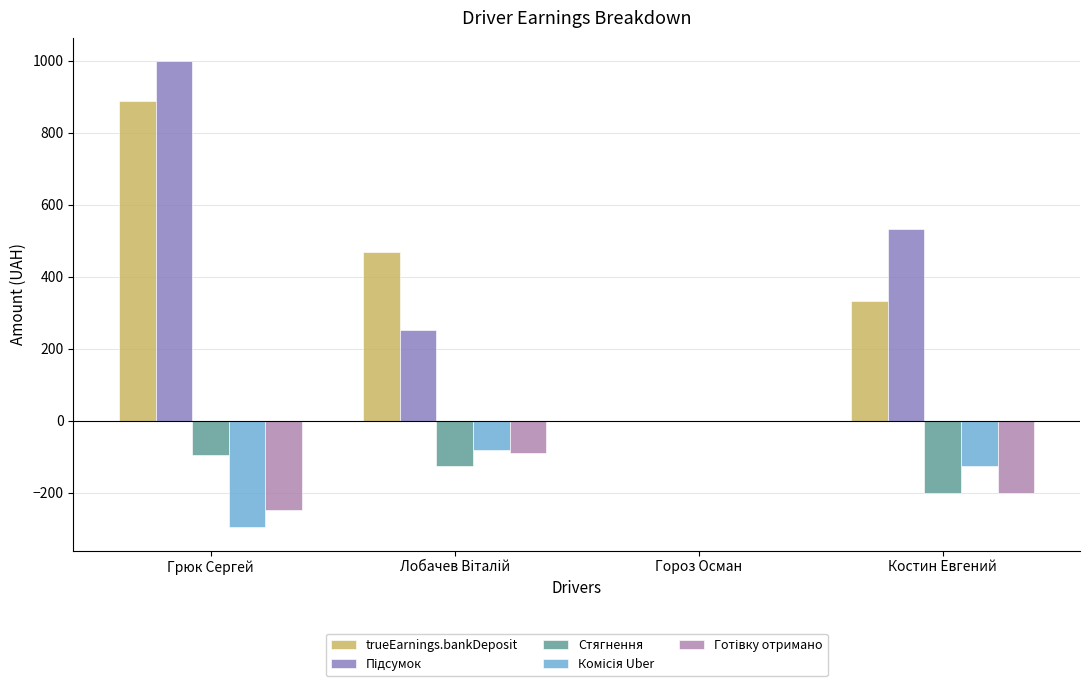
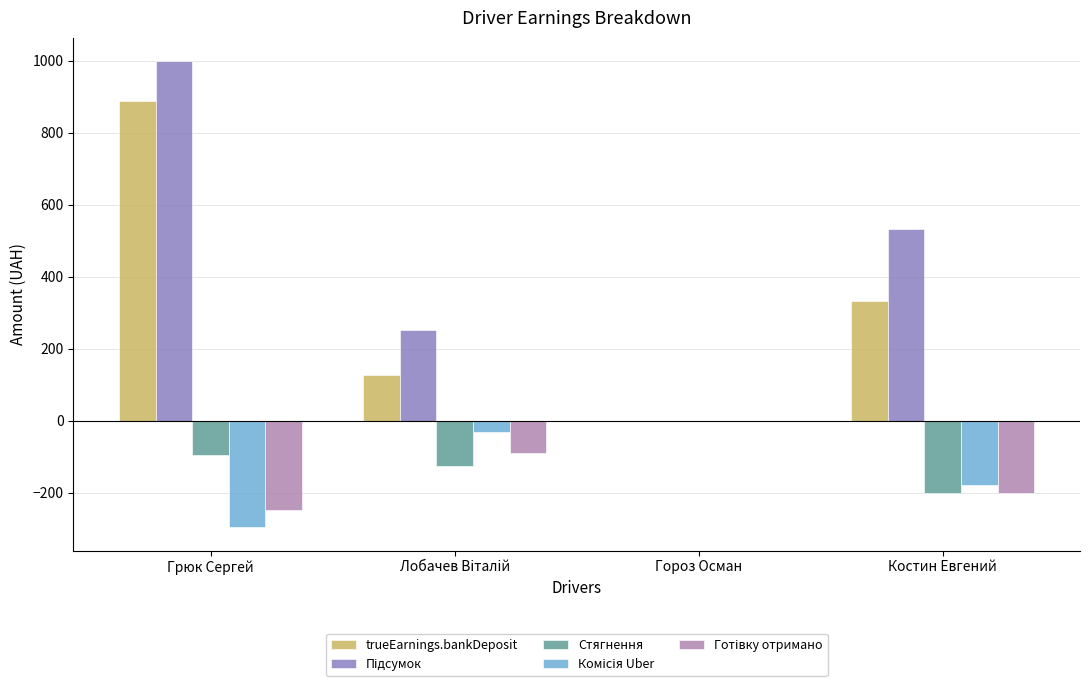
  {
    "trueEarnings.bankDeposit": {
      "Грюк Сергей": 890,
-     "Лобачев Віталій": 470,
+     "Лобачев Віталій": 130,
      "Гороз Осман": 0,
      "Костин Евгений": 330
    },
    "Стягнення": {
      "Грюк Сергей": -100,
      "Лобачев Віталій": -130,
      "Гороз Осман": 0,
      "Костин Евгений": -200
    },
    "Комісія Uber": {
      "Грюк Сергей": -300,
-     "Лобачев Віталій": -80,
+     "Лобачев Віталій": -30,
      "Гороз Осман": 0,
-     "Костин Евгений": -130
+     "Костин Евгений": -180
    }
  }
